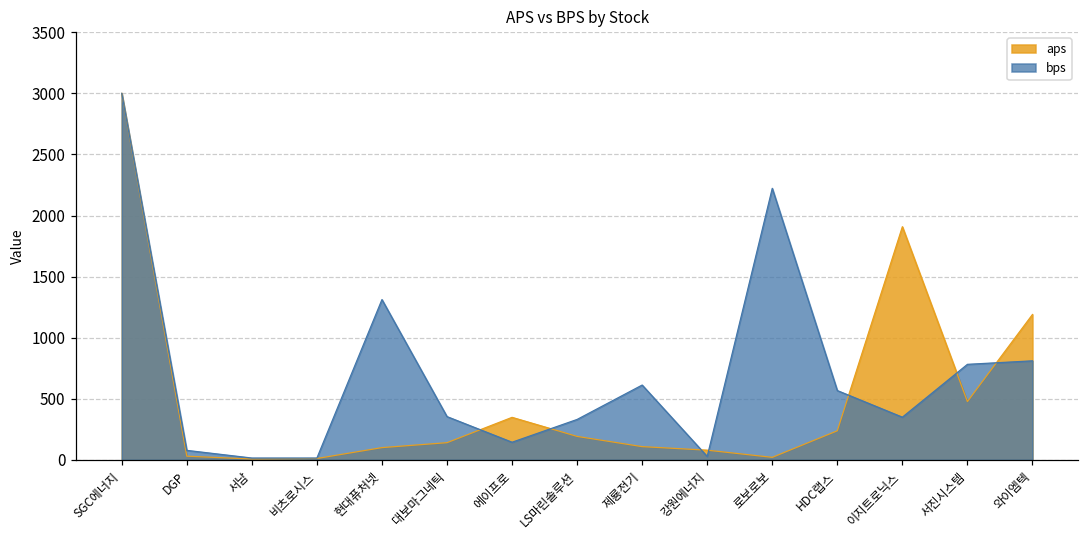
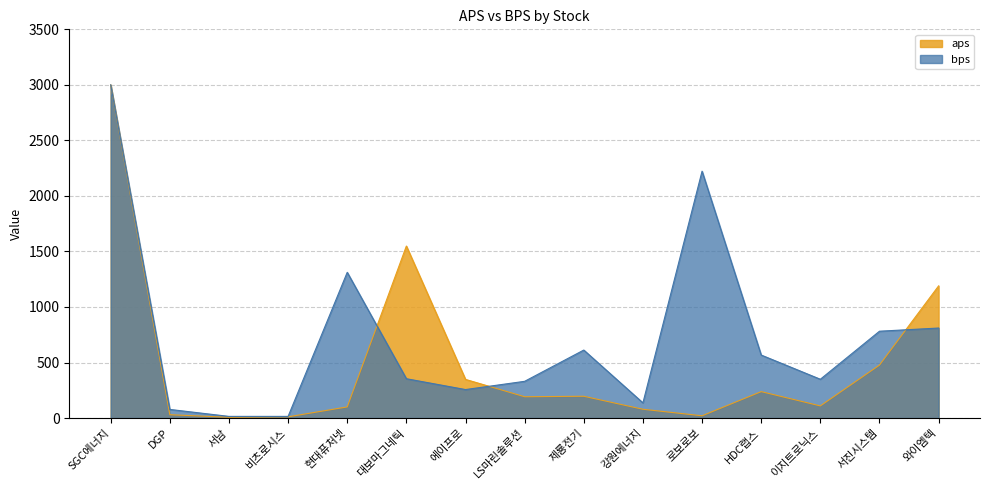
  {
    "aps": {
      "DGP": 30,
      "현대퓨처넷": 100,
-     "대보마그네틱": 140,
+     "대보마그네틱": 1550,
      "에이프로": 350,
      "LS마린솔루션": 190,
-     "제룡전기": 110,
+     "제룡전기": 200,
      "강원에너지": 80,
      "로보로보": 20,
      "HDC랩스": 240,
-     "이지트로닉스": 1910,
+     "이지트로닉스": 110,
      "서진시스템": 480,
      "와이엠텍": 1190
    },
    "bps": {
      "DGP": 80,
      "현대퓨처넷": 1310,
      "대보마그네틱": 350,
-     "에이프로": 140,
+     "에이프로": 260,
      "LS마린솔루션": 330,
      "제룡전기": 610,
-     "강원에너지": 30,
+     "강원에너지": 140,
      "로보로보": 2220,
      "HDC랩스": 570,
      "이지트로닉스": 350,
      "서진시스템": 780,
      "와이엠텍": 810
    }
  }
